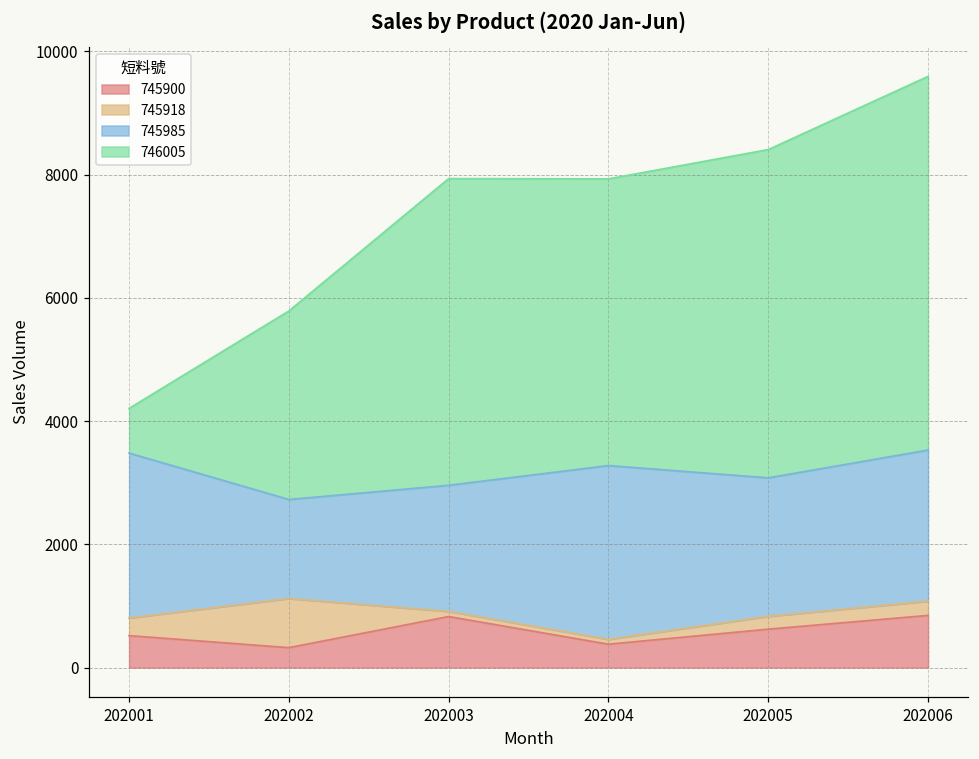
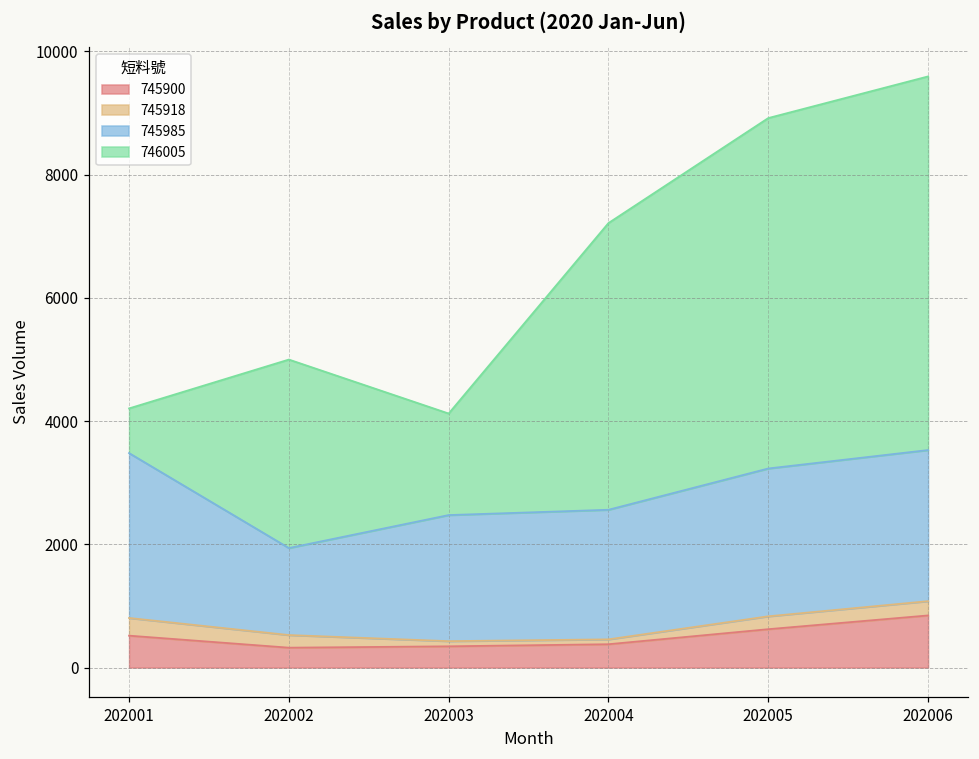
  {
    "745900": {
      "202001": 500,
      "202002": 300,
-     "202003": 800,
+     "202003": 300,
      "202004": 400,
      "202005": 600,
      "202006": 800
    },
    "745918": {
      "202001": 300,
-     "202002": 800,
+     "202002": 200,
      "202003": 100,
      "202004": 100,
      "202005": 200,
      "202006": 200
    },
    "745985": {
      "202001": 2700,
-     "202002": 1600,
+     "202002": 1400,
      "202003": 2000,
-     "202004": 2800,
-     "202005": 2200,
+     "202004": 2100,
+     "202005": 2400,
      "202006": 2500
    },
    "746005": {
      "202001": 700,
      "202002": 3100,
-     "202003": 5000,
+     "202003": 1600,
      "202004": 4700,
-     "202005": 5300,
+     "202005": 5700,
      "202006": 6100
    }
  }
